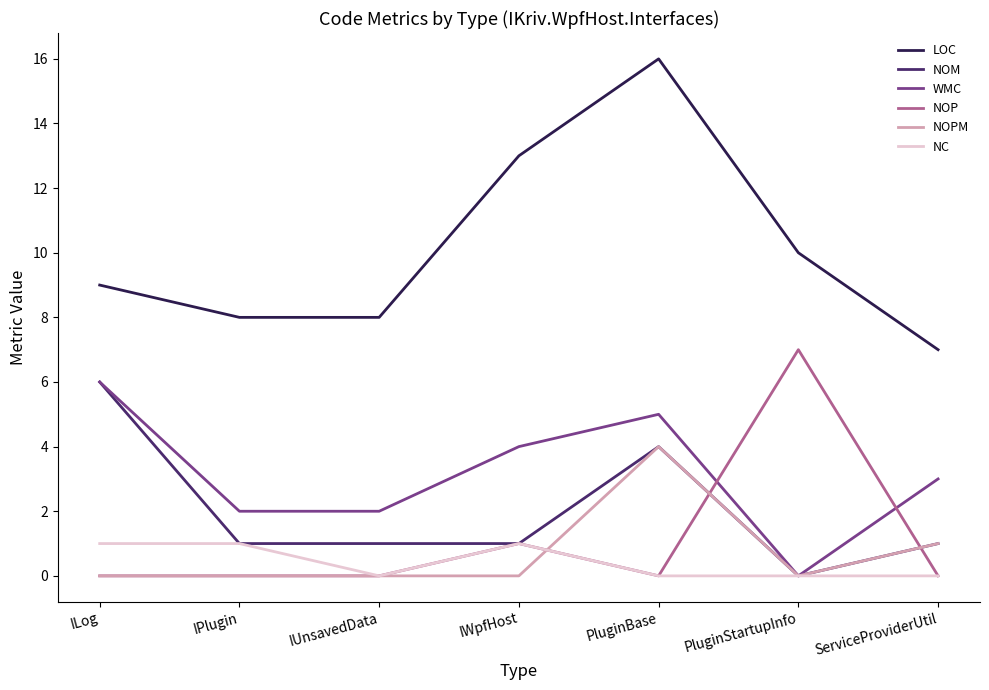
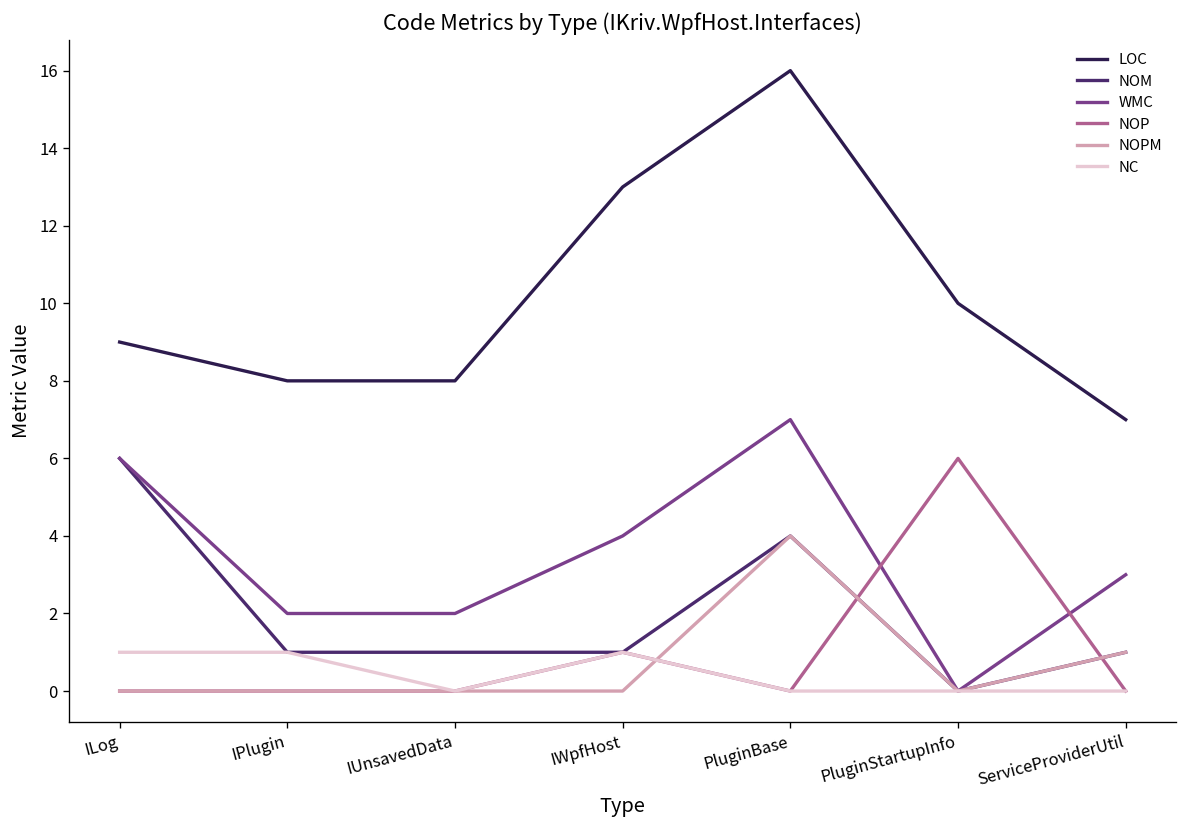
  {
    "WMC": {
      "IPlugin": 2,
      "IUnsavedData": 2,
      "IWpfHost": 4,
-     "PluginBase": 5,
+     "PluginBase": 7,
      "ServiceProviderUtil": 3
    },
    "NOP": {
-     "PluginStartupInfo": 7
+     "PluginStartupInfo": 6
    }
  }
